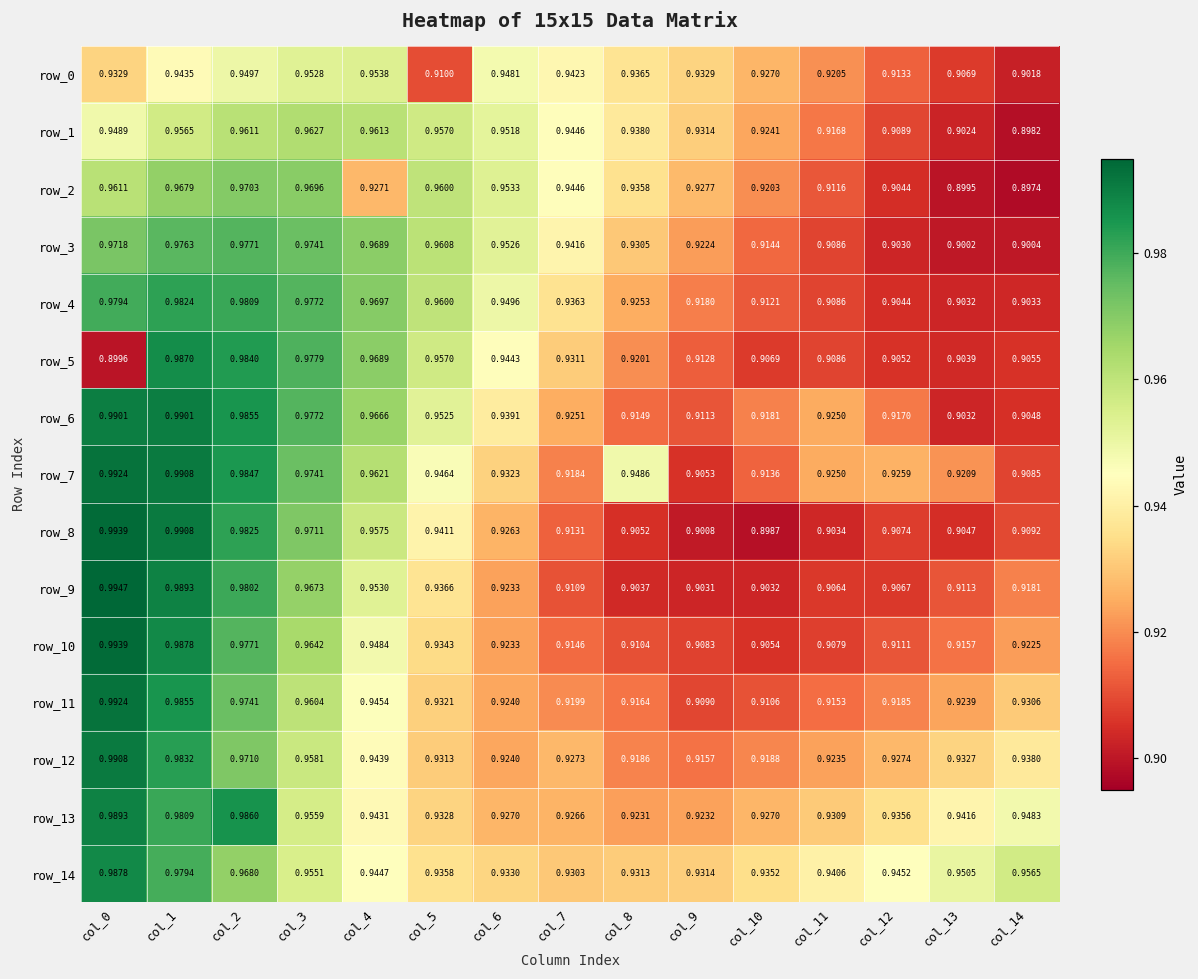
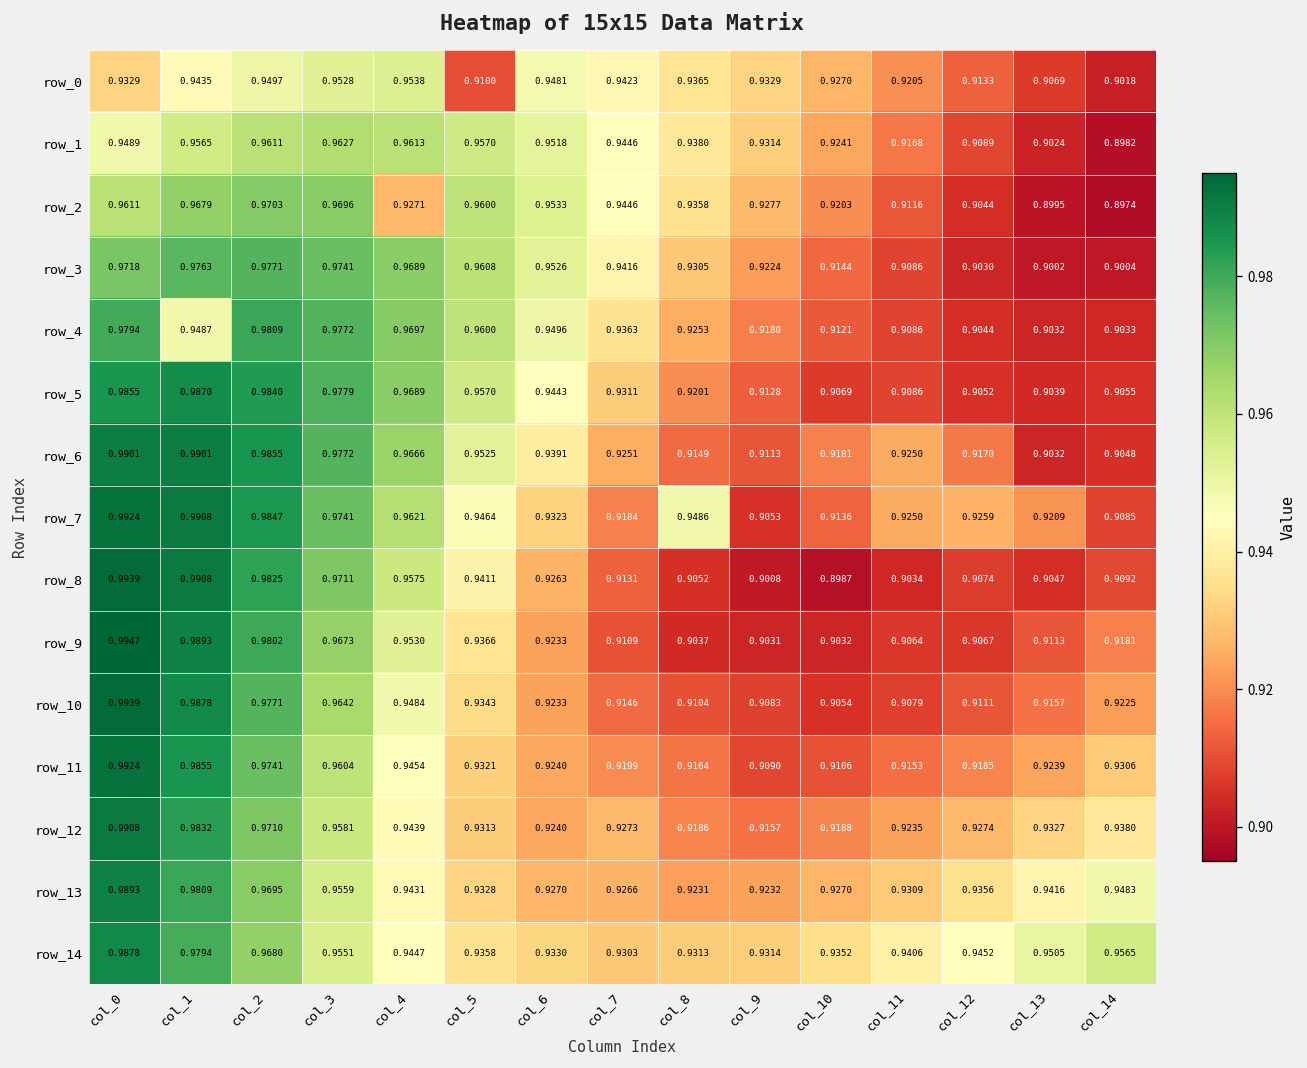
  {
    "row_4": {
      "col_0": 0.9794,
-     "col_1": 0.9824,
+     "col_1": 0.9487,
      "col_2": 0.9809,
      "col_3": 0.9772,
      "col_4": 0.9697,
      "col_5": 0.9600,
      "col_6": 0.9496,
      "col_7": 0.9363,
      "col_8": 0.9253,
      "col_9": 0.9180,
      "col_10": 0.9121,
      "col_11": 0.9086,
      "col_12": 0.9044,
      "col_13": 0.9032,
      "col_14": 0.9033
    },
    "row_5": {
-     "col_0": 0.8996,
+     "col_0": 0.9855,
      "col_1": 0.9870,
      "col_2": 0.9840,
      "col_3": 0.9779,
      "col_4": 0.9689,
      "col_5": 0.9570,
      "col_6": 0.9443,
      "col_7": 0.9311,
      "col_8": 0.9201,
      "col_9": 0.9128,
      "col_10": 0.9069,
      "col_11": 0.9086,
      "col_12": 0.9052,
      "col_13": 0.9039,
      "col_14": 0.9055
    },
    "row_13": {
      "col_0": 0.9893,
      "col_1": 0.9809,
-     "col_2": 0.9860,
+     "col_2": 0.9695,
      "col_3": 0.9559,
      "col_4": 0.9431,
      "col_5": 0.9328,
      "col_6": 0.9270,
      "col_7": 0.9266,
      "col_8": 0.9231,
      "col_9": 0.9232,
      "col_10": 0.9270,
      "col_11": 0.9309,
      "col_12": 0.9356,
      "col_13": 0.9416,
      "col_14": 0.9483
    }
  }
